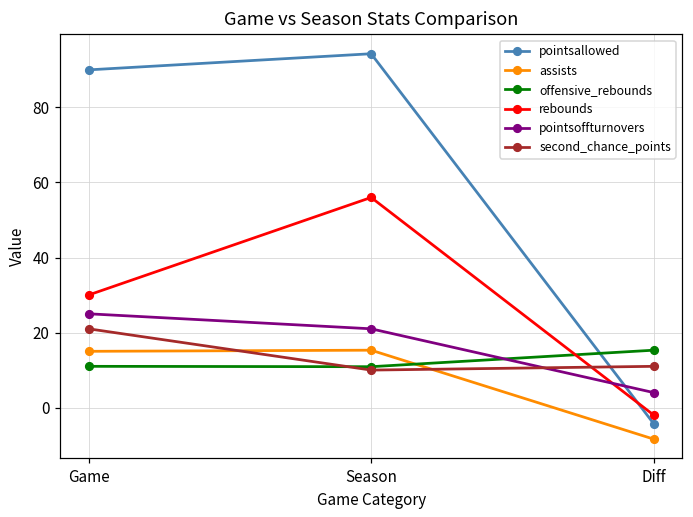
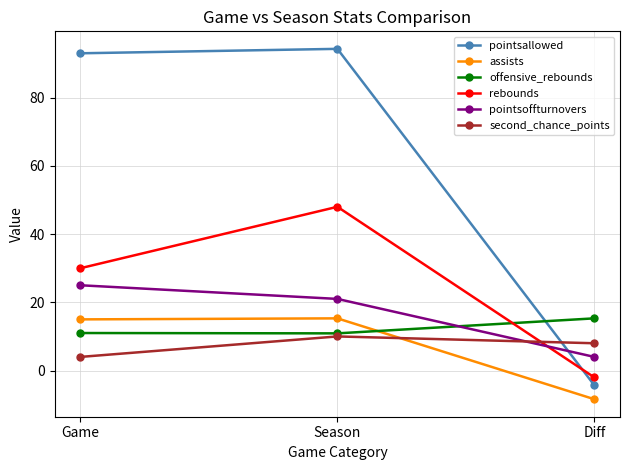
  {
    "pointsallowed": {
-     "Game": 90,
+     "Game": 93,
      "Season": 94,
      "Diff": -4
    },
    "assists": {
      "Game": 15,
      "Season": 15,
      "Diff": -8
    },
    "offensive_rebounds": {
      "Game": 11,
      "Season": 11,
      "Diff": 15
    },
    "rebounds": {
      "Game": 30,
-     "Season": 56,
+     "Season": 48,
      "Diff": -2
    },
    "pointsoffturnovers": {
      "Game": 25,
      "Season": 21,
      "Diff": 4
    },
    "second_chance_points": {
-     "Game": 21,
+     "Game": 4,
      "Season": 10,
-     "Diff": 11
+     "Diff": 8
    }
  }
